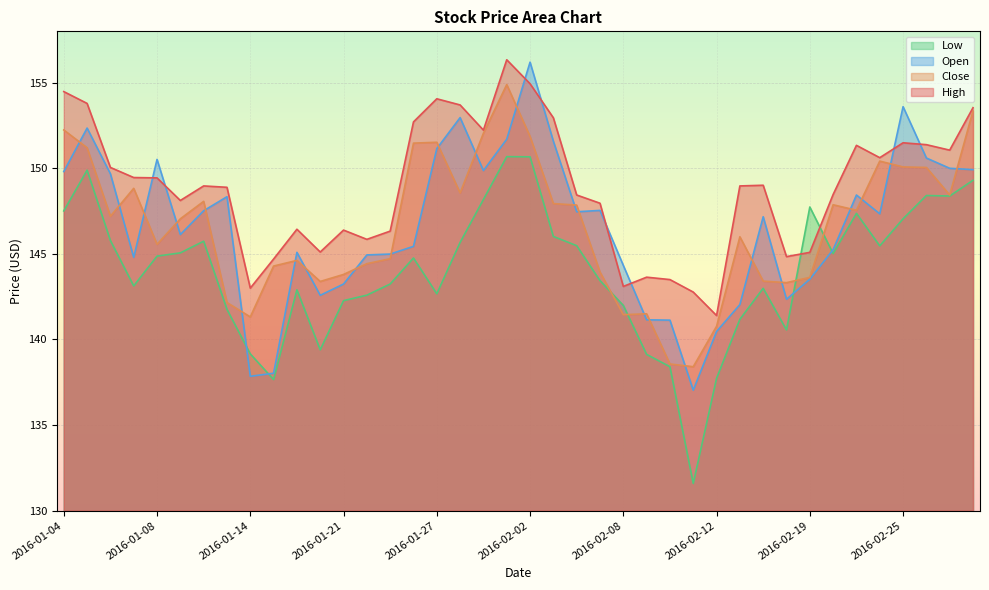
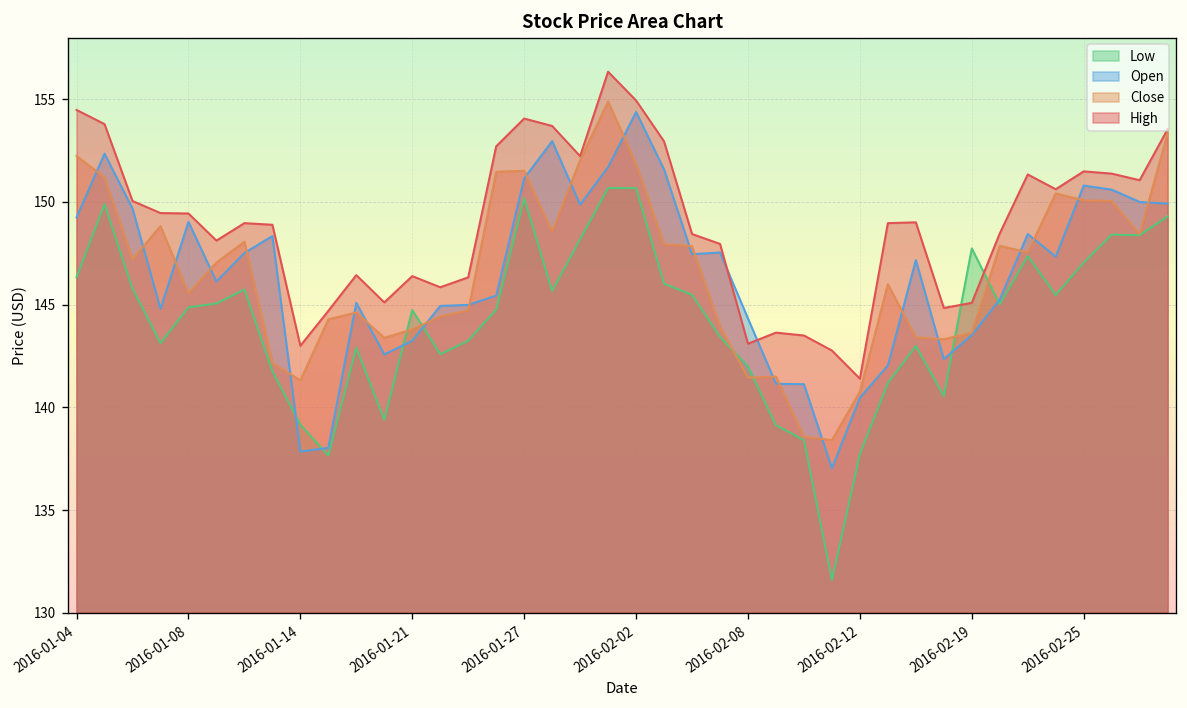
  {
    "Low": {
-     "2016-01-04": 147.5,
+     "2016-01-04": 146.3,
      "2016-01-08": 144.9,
      "2016-01-14": 139.2,
-     "2016-01-21": 142.3,
-     "2016-01-27": 142.7,
+     "2016-01-21": 144.7,
+     "2016-01-27": 150.2,
      "2016-02-02": 150.7,
      "2016-02-08": 142.0,
      "2016-02-12": 137.7,
      "2016-02-19": 147.7,
      "2016-02-25": 147.1
    },
    "Open": {
-     "2016-01-04": 149.8,
-     "2016-01-08": 150.5,
+     "2016-01-04": 149.3,
+     "2016-01-08": 149.0,
      "2016-01-14": 137.9,
      "2016-01-21": 143.2,
      "2016-01-27": 151.2,
-     "2016-02-02": 156.2,
+     "2016-02-02": 154.4,
      "2016-02-08": 144.3,
      "2016-02-12": 140.5,
-     "2016-02-25": 153.6
+     "2016-02-25": 150.8
    }
  }
